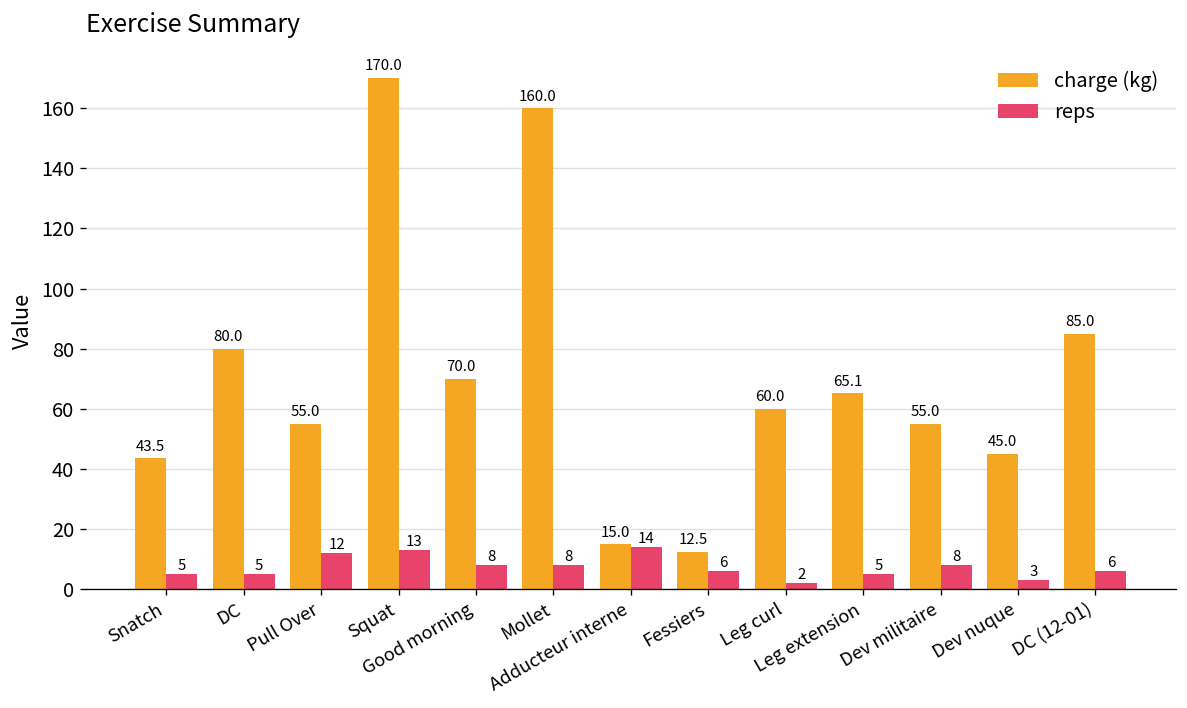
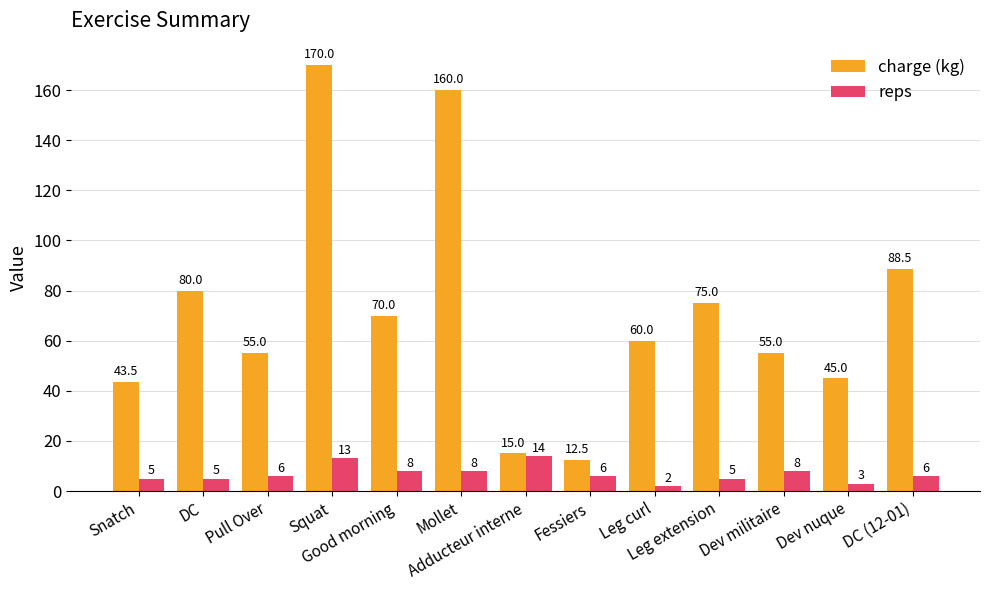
  {
    "charge (kg)": {
      "Snatch": 43.5,
      "DC": 80.0,
      "Pull Over": 55.0,
      "Squat": 170.0,
      "Good morning": 70.0,
      "Mollet": 160.0,
      "Adducteur interne": 15.0,
      "Fessiers": 12.5,
      "Leg curl": 60.0,
-     "Leg extension": 65.1,
+     "Leg extension": 75.0,
      "Dev militaire": 55.0,
      "Dev nuque": 45.0,
-     "DC (12-01)": 85.0
+     "DC (12-01)": 88.5
    },
    "reps": {
      "Snatch": 5,
      "DC": 5,
-     "Pull Over": 12,
+     "Pull Over": 6,
      "Squat": 13,
      "Good morning": 8,
      "Mollet": 8,
      "Adducteur interne": 14,
      "Fessiers": 6,
      "Leg curl": 2,
      "Leg extension": 5,
      "Dev militaire": 8,
      "Dev nuque": 3,
      "DC (12-01)": 6
    }
  }
